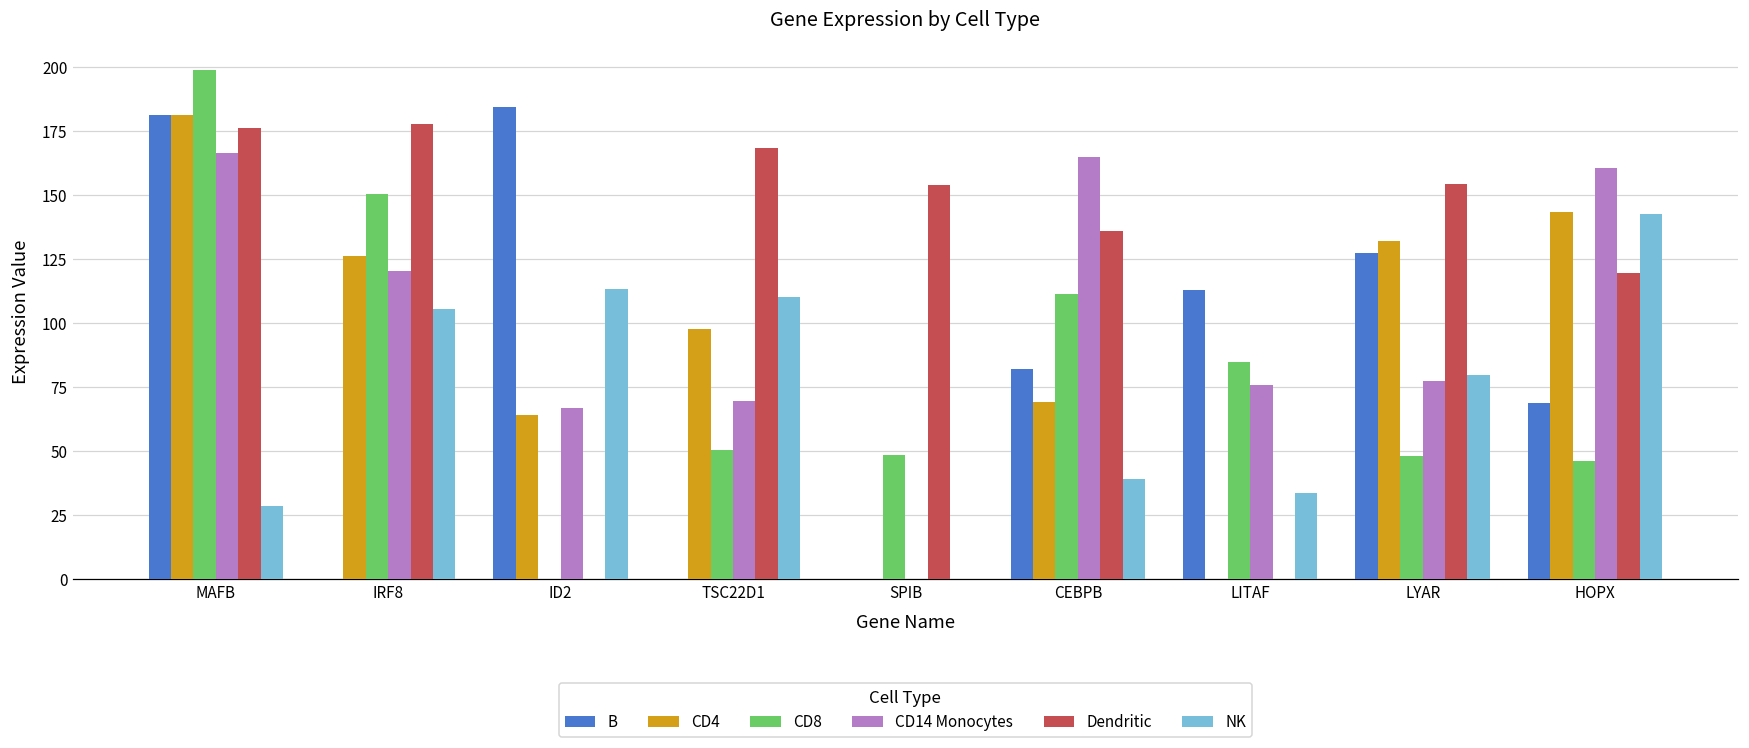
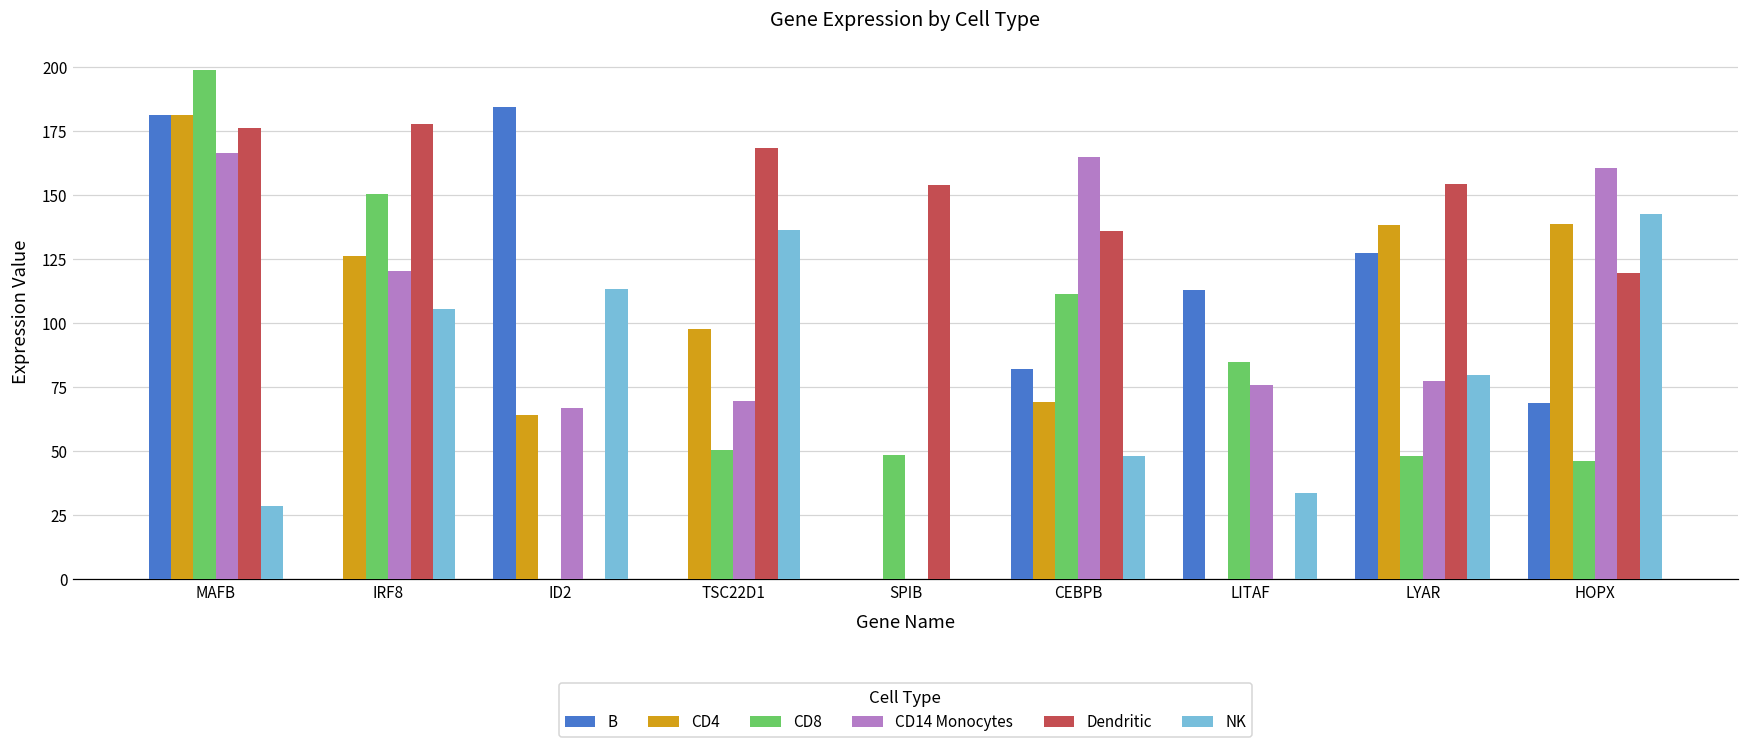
  {
    "B": {
      "MAFB": 181,
      "IRF8": 0,
      "ID2": 185,
      "TSC22D1": 0,
      "SPIB": 0,
      "CEBPB": 82,
      "LITAF": 113,
      "LYAR": 128,
      "HOPX": 69
    },
    "CD4": {
      "MAFB": 181,
      "IRF8": 126,
      "ID2": 64,
      "TSC22D1": 98,
      "SPIB": 0,
      "CEBPB": 69,
      "LITAF": 0,
-     "LYAR": 132,
-     "HOPX": 144
+     "LYAR": 139,
+     "HOPX": 139
    },
    "CD8": {
      "MAFB": 199,
      "IRF8": 150,
      "ID2": 0,
      "TSC22D1": 51,
      "SPIB": 49,
      "CEBPB": 112,
      "LITAF": 85,
      "LYAR": 48,
      "HOPX": 46
    },
    "CD14 Monocytes": {
      "MAFB": 166,
      "IRF8": 120,
      "ID2": 67,
      "TSC22D1": 69,
      "SPIB": 0,
      "CEBPB": 165,
      "LITAF": 76,
      "LYAR": 77,
      "HOPX": 161
    },
    "Dendritic": {
      "MAFB": 176,
      "IRF8": 178,
      "ID2": 0,
      "TSC22D1": 168,
      "SPIB": 154,
      "CEBPB": 136,
      "LITAF": 0,
      "LYAR": 154,
      "HOPX": 120
    },
    "NK": {
      "MAFB": 29,
      "IRF8": 106,
      "ID2": 113,
-     "TSC22D1": 110,
+     "TSC22D1": 136,
      "SPIB": 0,
-     "CEBPB": 39,
+     "CEBPB": 48,
      "LITAF": 34,
      "LYAR": 80,
      "HOPX": 143
    }
  }
